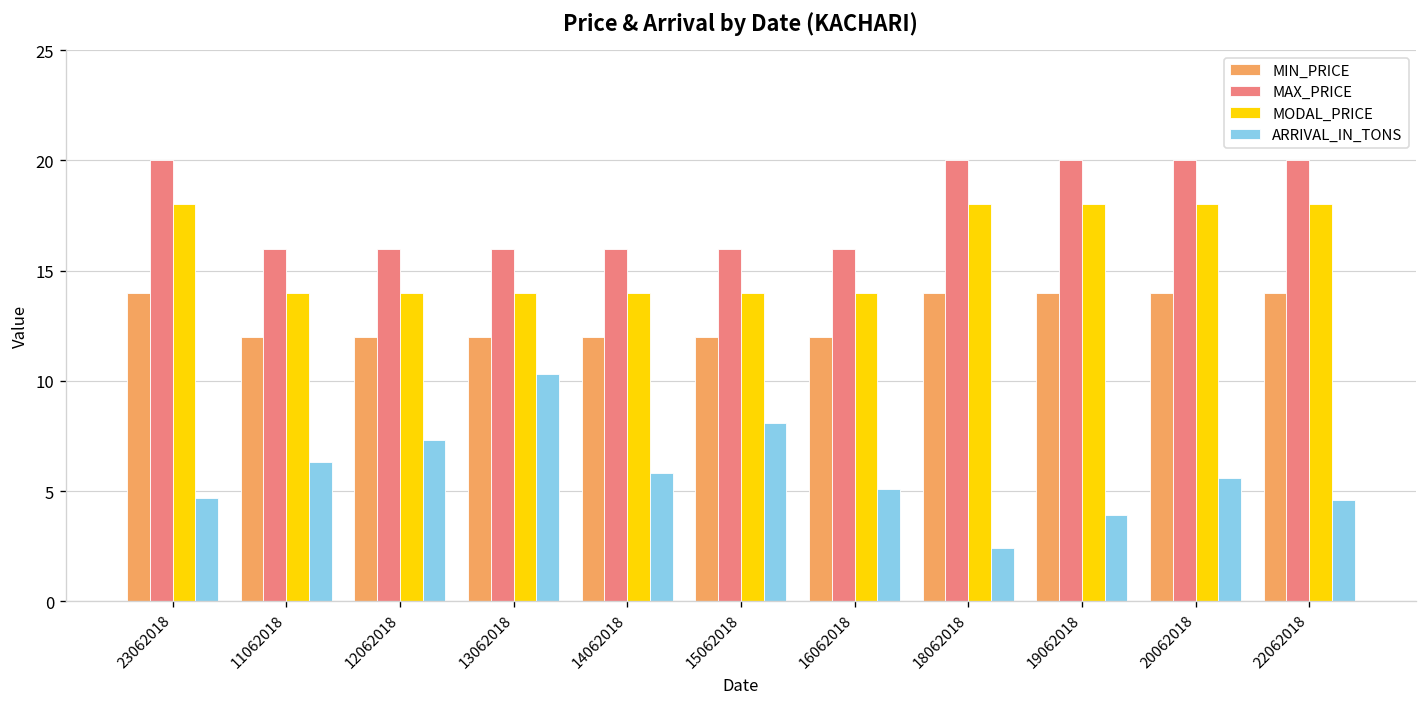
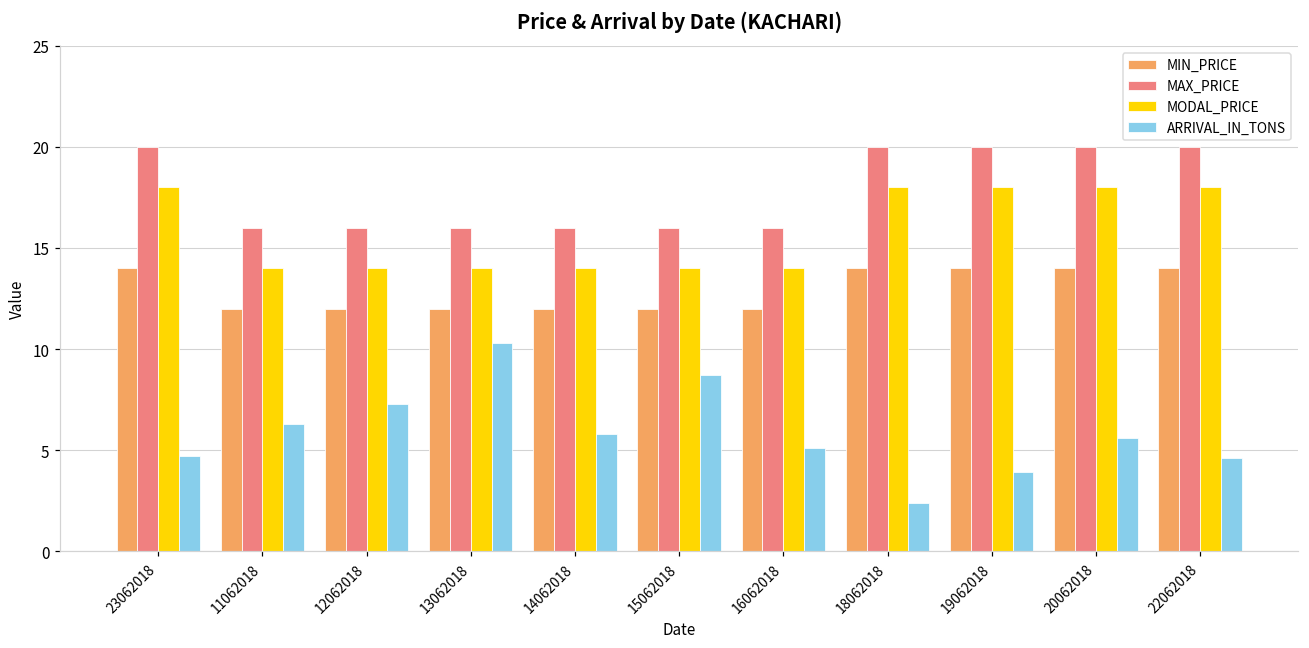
  {
    "MODAL_PRICE": {
      "23062018": 18.0,
      "11062018": 14.0,
      "12062018": 14.0,
      "13062018": 14.0,
      "14062018": 14.0,
      "15062018": 14.0,
      "16062018": 14.0,
      "18062018": 18.0,
      "19062018": 18.0,
      "20062018": 18.0,
      "22062018": 18.0
    },
    "ARRIVAL_IN_TONS": {
      "23062018": 4.7,
      "11062018": 6.3,
      "12062018": 7.3,
      "13062018": 10.3,
      "14062018": 5.8,
-     "15062018": 8.1,
+     "15062018": 8.7,
      "16062018": 5.1,
      "18062018": 2.4,
      "19062018": 3.9,
      "20062018": 5.6,
      "22062018": 4.6
    }
  }
